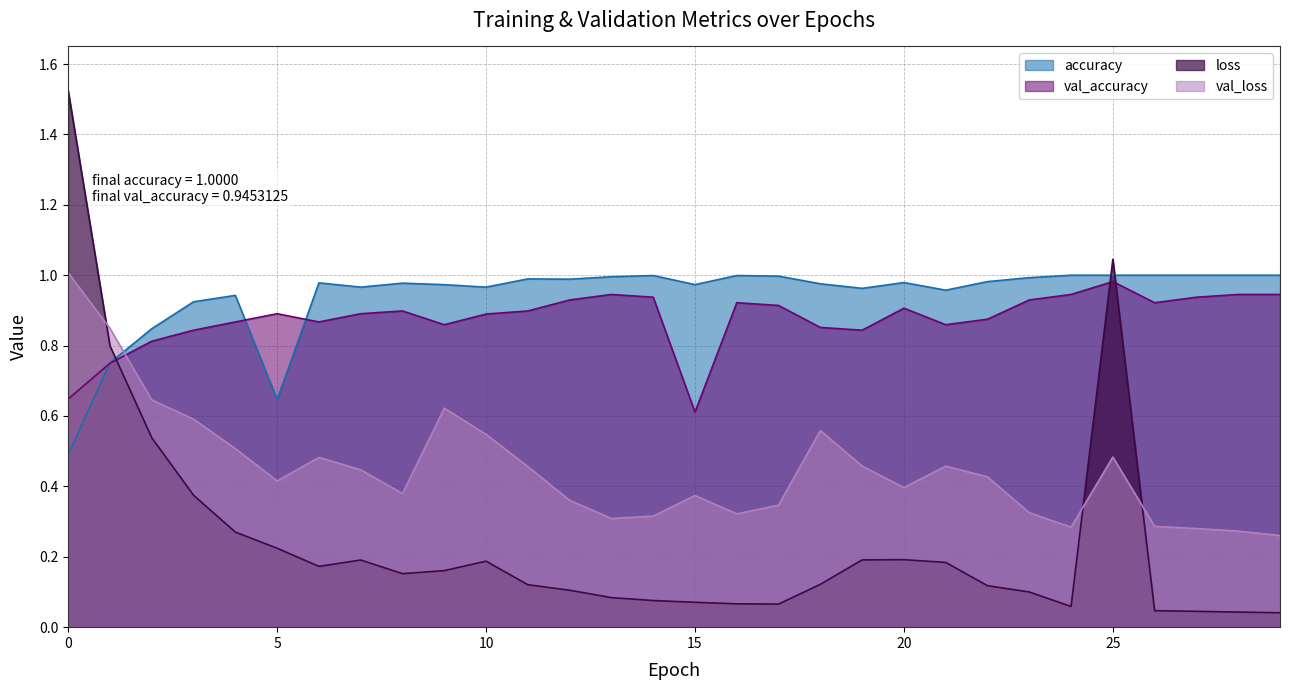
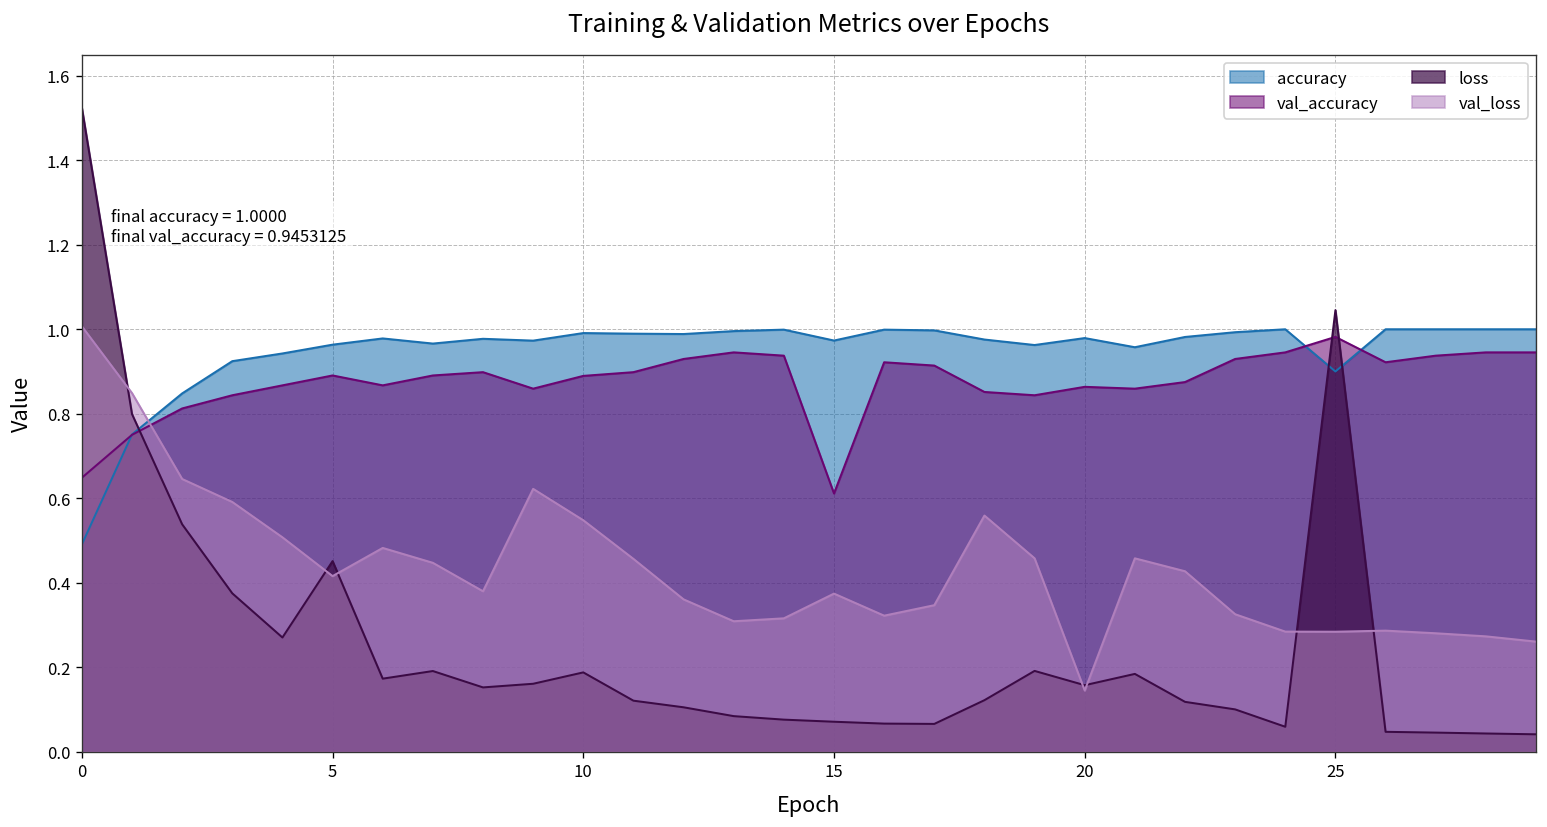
  {
    "accuracy": {
      "0": 0.49,
-     "5": 0.65,
-     "10": 0.97,
+     "5": 0.96,
+     "10": 0.99,
      "15": 0.97,
      "20": 0.98,
-     "25": 1.0
+     "25": 0.9
    },
    "val_accuracy": {
      "0": 0.65,
      "5": 0.89,
      "10": 0.89,
      "15": 0.61,
-     "20": 0.91,
+     "20": 0.86,
      "25": 0.98
    },
    "loss": {
      "0": 1.52,
-     "5": 0.22,
+     "5": 0.45,
      "10": 0.19,
      "15": 0.07,
-     "20": 0.19,
+     "20": 0.16,
      "25": 1.05
    },
    "val_loss": {
      "0": 1.01,
      "5": 0.42,
      "10": 0.55,
      "15": 0.37,
-     "20": 0.40,
-     "25": 0.48
+     "20": 0.14,
+     "25": 0.28
    }
  }
